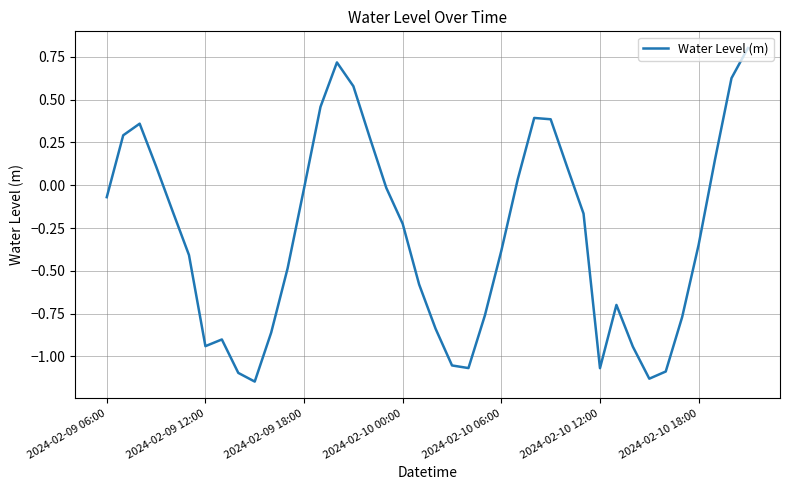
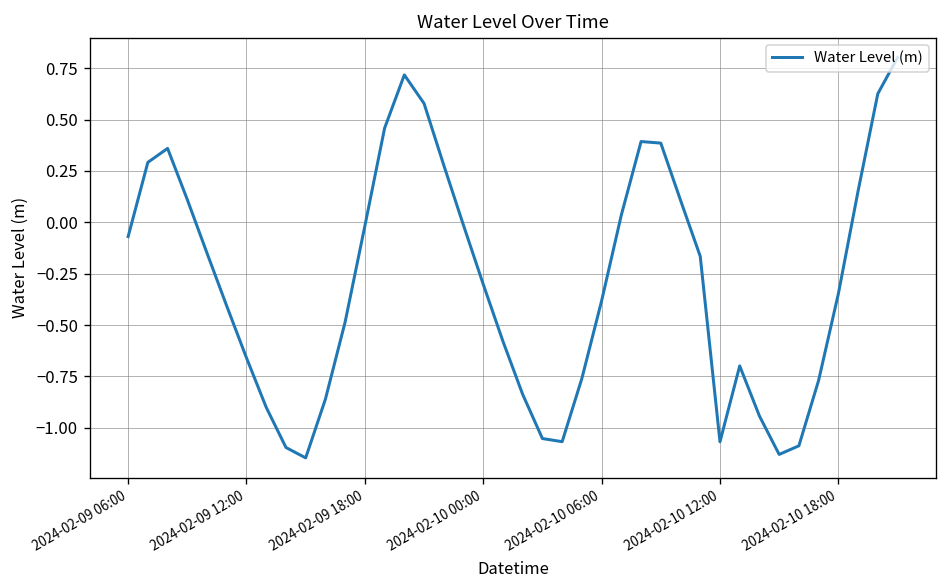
  {
    "2024-02-09 06:00": -0.07,
-   "2024-02-09 12:00": -0.94,
+   "2024-02-09 12:00": -0.66,
    "2024-02-09 18:00": -0.02,
-   "2024-02-10 00:00": -0.23,
+   "2024-02-10 00:00": -0.30,
    "2024-02-10 06:00": -0.38,
    "2024-02-10 12:00": -1.07,
    "2024-02-10 18:00": -0.35
  }
